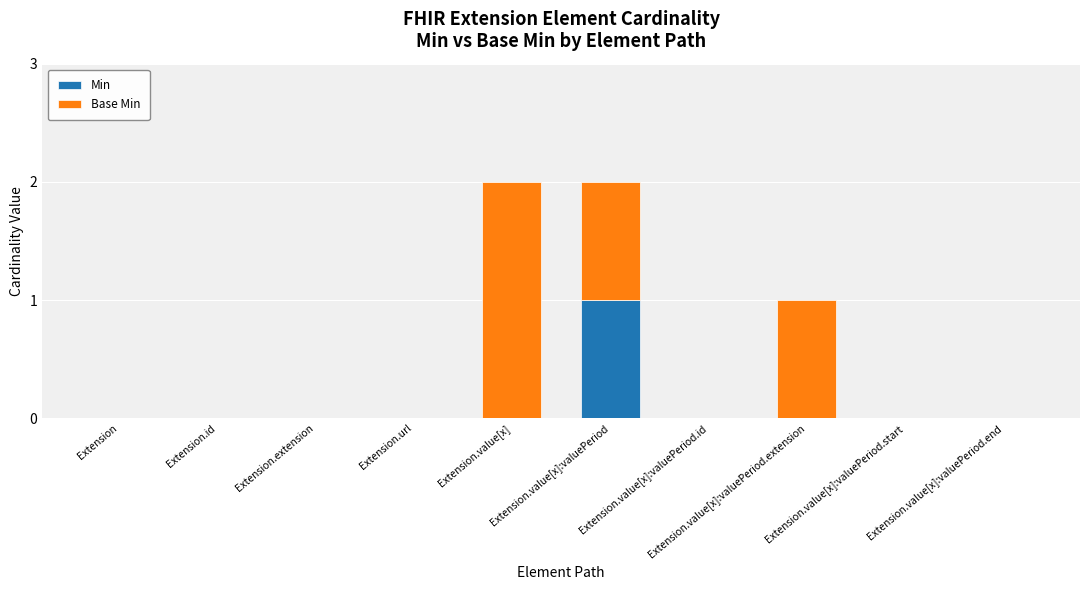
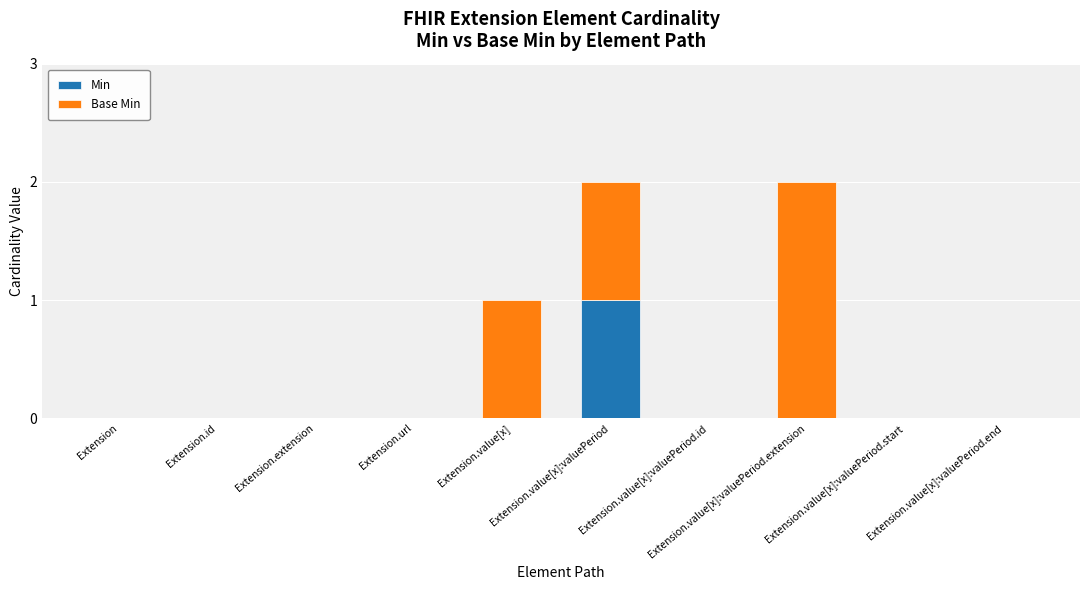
  {
    "Min": {
      "Extension": 0,
      "Extension.id": 0,
      "Extension.extension": 0,
      "Extension.url": 0,
      "Extension.value[x]": 0,
      "Extension.value[x]:valuePeriod": 1,
      "Extension.value[x]:valuePeriod.id": 0,
      "Extension.value[x]:valuePeriod.extension": 0,
      "Extension.value[x]:valuePeriod.start": 0,
      "Extension.value[x]:valuePeriod.end": 0
    },
    "Base Min": {
-     "Extension.value[x]": 2,
-     "Extension.value[x]:valuePeriod.extension": 1
+     "Extension.value[x]": 1,
+     "Extension.value[x]:valuePeriod.extension": 2
    }
  }
